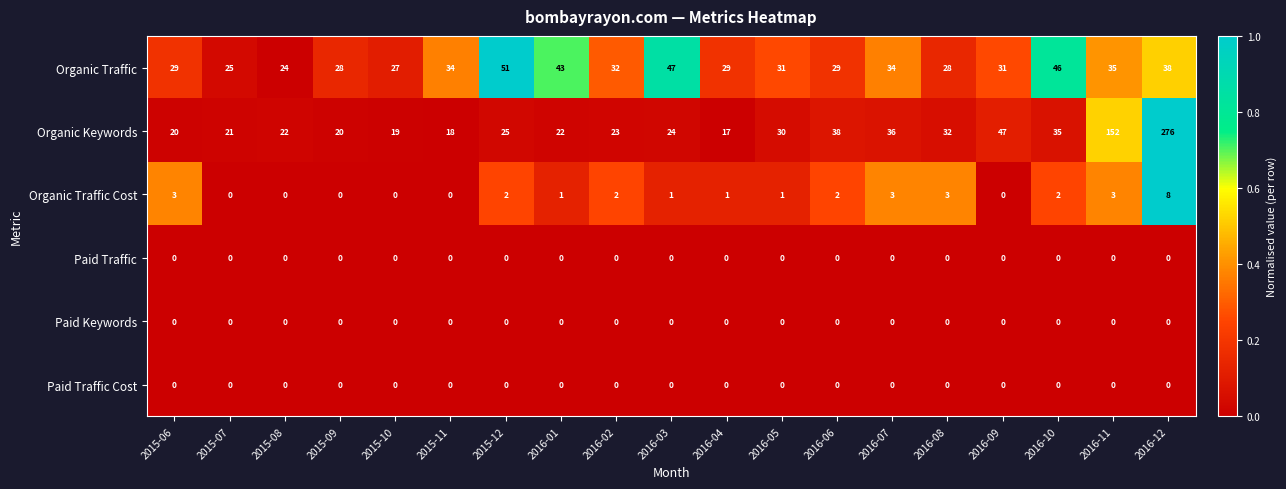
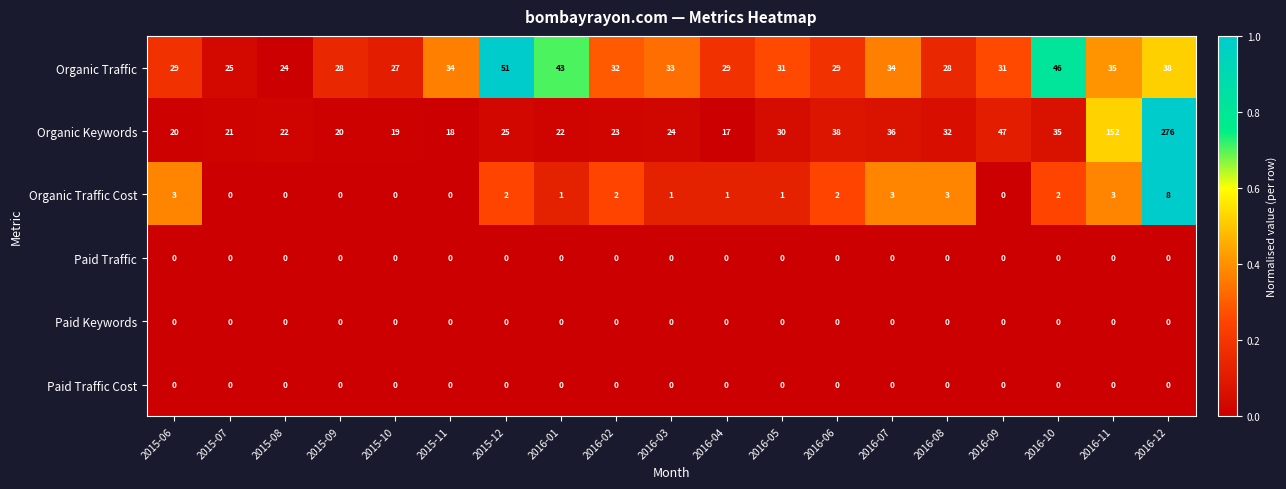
  {
    "Organic Traffic": {
      "2015-06": 29,
      "2015-07": 25,
      "2015-08": 24,
      "2015-09": 28,
      "2015-10": 27,
      "2015-11": 34,
      "2015-12": 51,
      "2016-01": 43,
      "2016-02": 32,
-     "2016-03": 47,
+     "2016-03": 33,
      "2016-04": 29,
      "2016-05": 31,
      "2016-06": 29,
      "2016-07": 34,
      "2016-08": 28,
      "2016-09": 31,
      "2016-10": 46,
      "2016-11": 35,
      "2016-12": 38
    },
    "Organic Keywords": {
      "2015-06": 20,
      "2015-07": 21,
      "2015-08": 22,
      "2015-09": 20,
      "2015-10": 19,
      "2015-11": 18,
      "2015-12": 25,
      "2016-01": 22,
      "2016-02": 23,
      "2016-03": 24,
      "2016-04": 17,
      "2016-05": 30,
      "2016-06": 38,
      "2016-07": 36,
      "2016-08": 32,
      "2016-09": 47,
      "2016-10": 35,
      "2016-11": 152,
      "2016-12": 276
    },
    "Organic Traffic Cost": {
      "2015-06": 3,
      "2015-07": 0,
      "2015-08": 0,
      "2015-09": 0,
      "2015-10": 0,
      "2015-11": 0,
      "2015-12": 2,
      "2016-01": 1,
      "2016-02": 2,
      "2016-03": 1,
      "2016-04": 1,
      "2016-05": 1,
      "2016-06": 2,
      "2016-07": 3,
      "2016-08": 3,
      "2016-09": 0,
      "2016-10": 2,
      "2016-11": 3,
      "2016-12": 8
    },
    "Paid Traffic": {
      "2015-06": 0,
      "2015-07": 0,
      "2015-08": 0,
      "2015-09": 0,
      "2015-10": 0,
      "2015-11": 0,
      "2015-12": 0,
      "2016-01": 0,
      "2016-02": 0,
      "2016-03": 0,
      "2016-04": 0,
      "2016-05": 0,
      "2016-06": 0,
      "2016-07": 0,
      "2016-08": 0,
      "2016-09": 0,
      "2016-10": 0,
      "2016-11": 0,
      "2016-12": 0
    },
    "Paid Keywords": {
      "2015-06": 0,
      "2015-07": 0,
      "2015-08": 0,
      "2015-09": 0,
      "2015-10": 0,
      "2015-11": 0,
      "2015-12": 0,
      "2016-01": 0,
      "2016-02": 0,
      "2016-03": 0,
      "2016-04": 0,
      "2016-05": 0,
      "2016-06": 0,
      "2016-07": 0,
      "2016-08": 0,
      "2016-09": 0,
      "2016-10": 0,
      "2016-11": 0,
      "2016-12": 0
    },
    "Paid Traffic Cost": {
      "2015-06": 0,
      "2015-07": 0,
      "2015-08": 0,
      "2015-09": 0,
      "2015-10": 0,
      "2015-11": 0,
      "2015-12": 0,
      "2016-01": 0,
      "2016-02": 0,
      "2016-03": 0,
      "2016-04": 0,
      "2016-05": 0,
      "2016-06": 0,
      "2016-07": 0,
      "2016-08": 0,
      "2016-09": 0,
      "2016-10": 0,
      "2016-11": 0,
      "2016-12": 0
    }
  }
